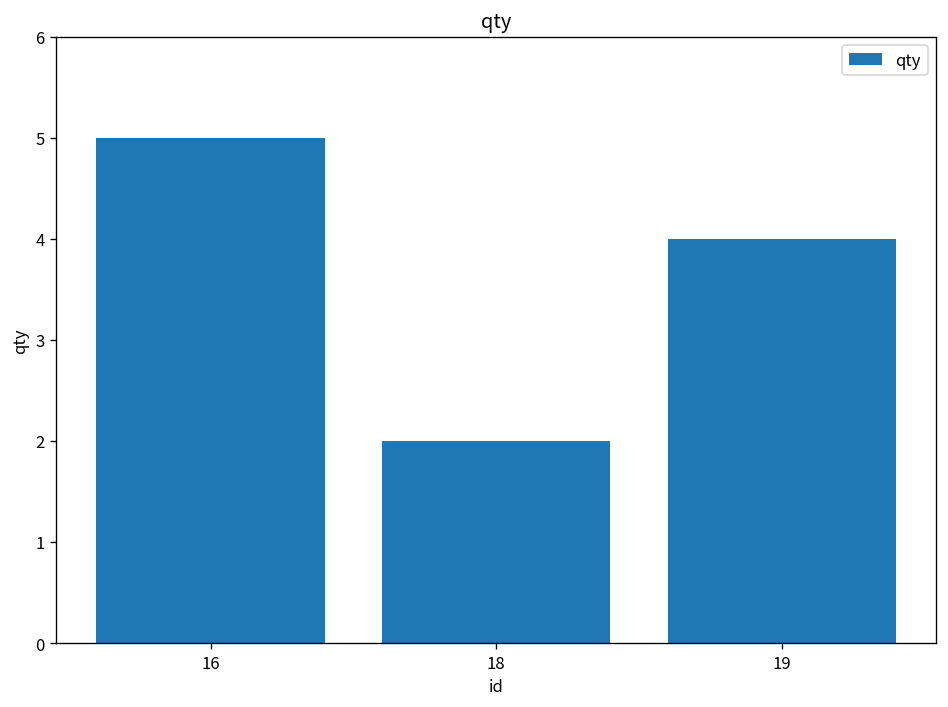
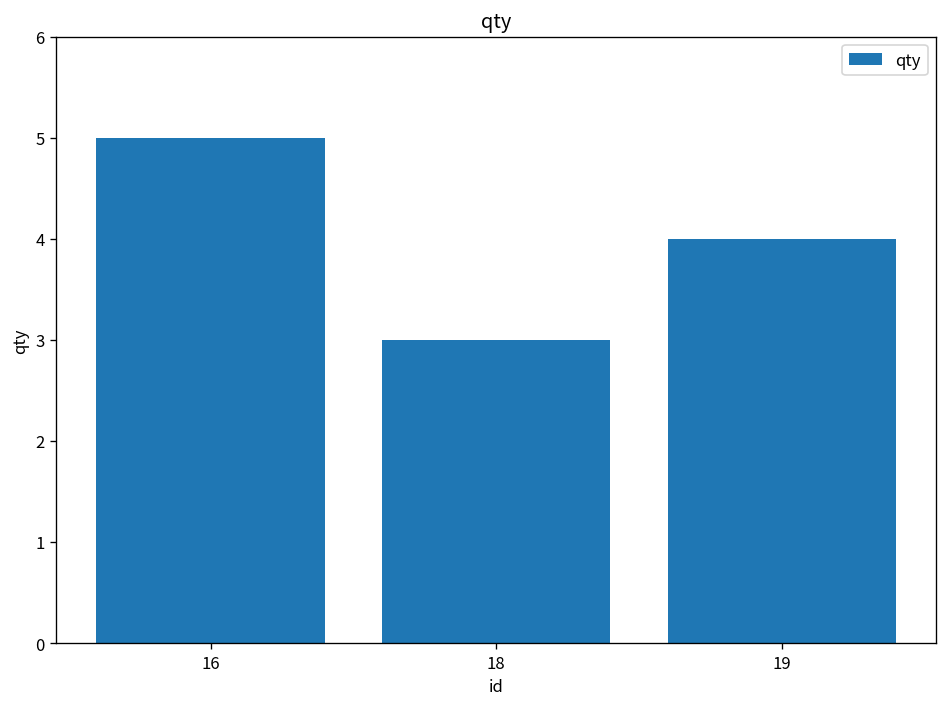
  {
    "16": 5,
-   "18": 2,
+   "18": 3,
    "19": 4
  }
